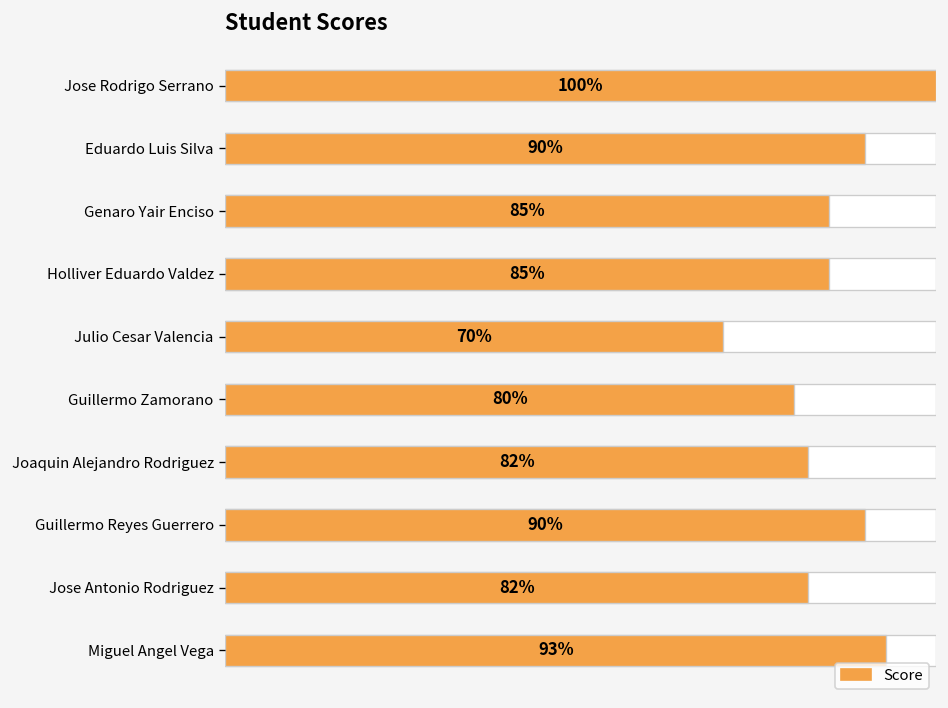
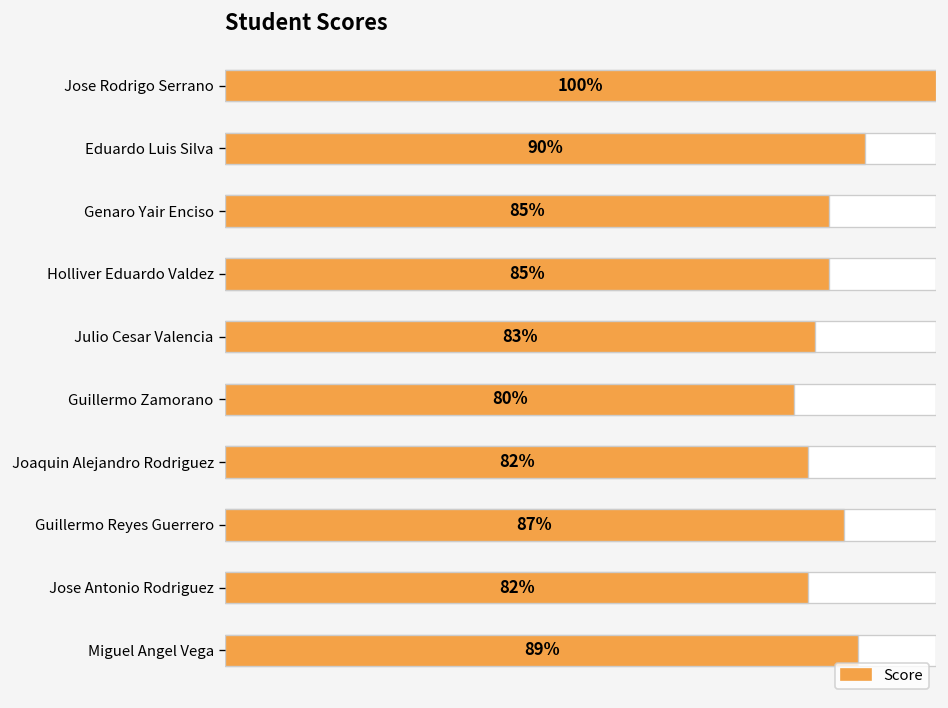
  {
    "Score": {
      "Jose Rodrigo Serrano": "100%",
-     "Julio Cesar Valencia": "70%",
-     "Guillermo Reyes Guerrero": "90%",
-     "Miguel Angel Vega": "93%"
+     "Julio Cesar Valencia": "83%",
+     "Guillermo Reyes Guerrero": "87%",
+     "Miguel Angel Vega": "89%"
    }
  }
